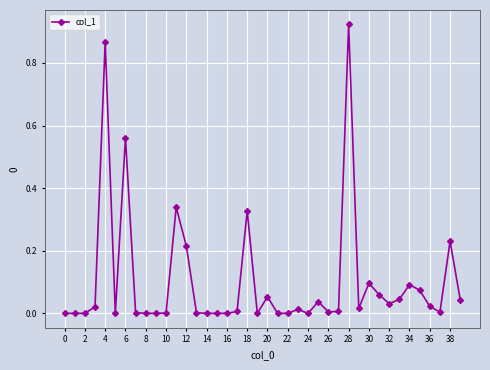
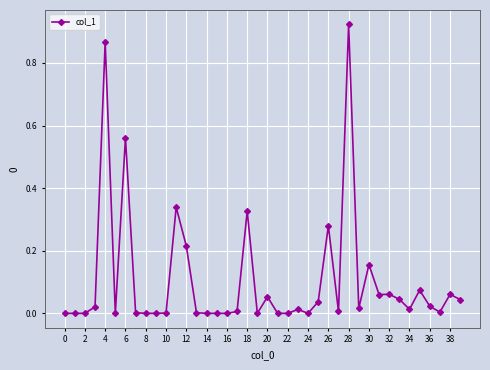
  {
    "0": 0.00,
    "2": 0.00,
    "4": 0.87,
    "6": 0.56,
    "8": 0.00,
    "10": 0.00,
    "12": 0.22,
    "14": 0.00,
    "16": 0.00,
    "18": 0.33,
    "20": 0.05,
    "22": 0.00,
    "24": 0.00,
-   "26": 0.01,
+   "26": 0.28,
    "28": 0.92,
-   "30": 0.10,
-   "32": 0.03,
-   "34": 0.09,
+   "30": 0.16,
+   "32": 0.06,
+   "34": 0.01,
    "36": 0.02,
-   "38": 0.23
+   "38": 0.06
  }
